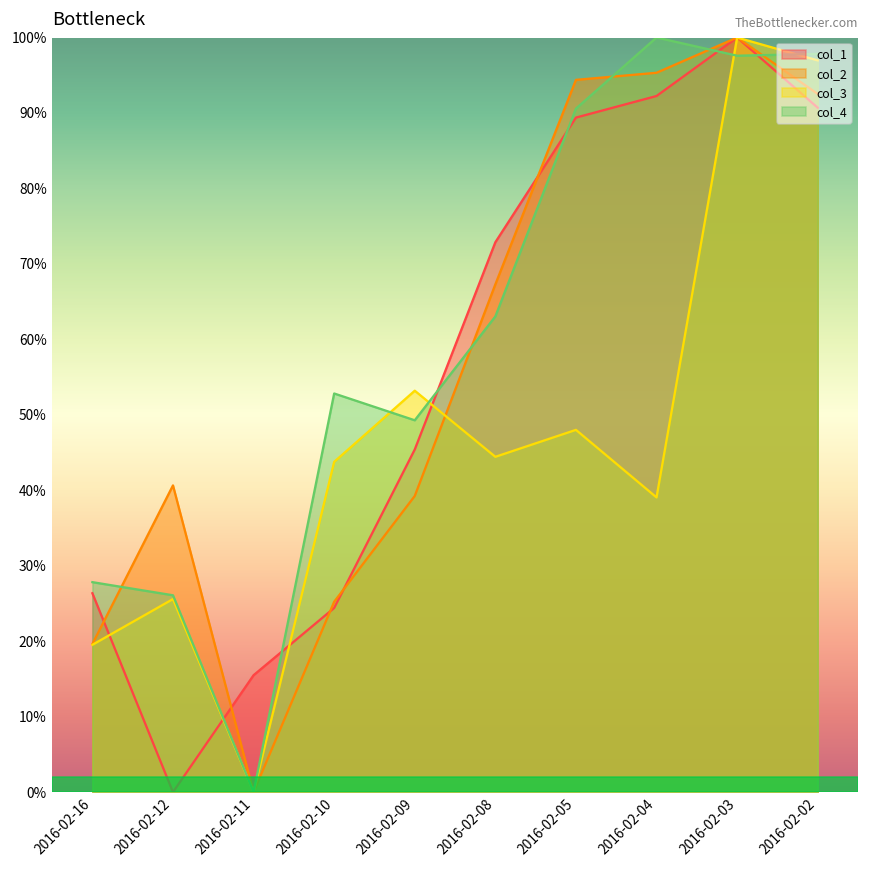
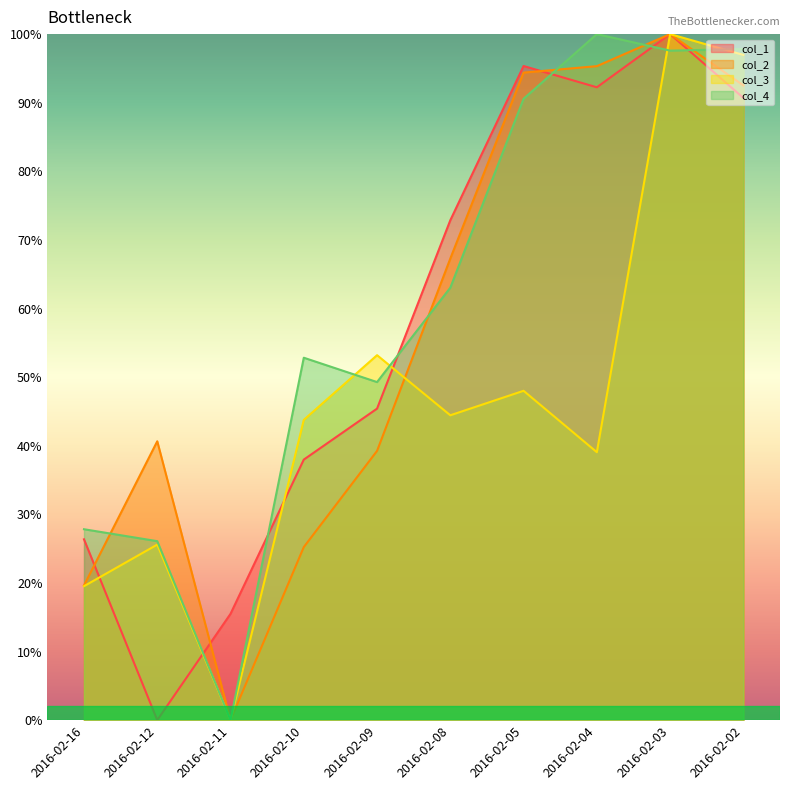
  {
    "col_1": {
      "2016-02-16": "26%",
      "2016-02-11": "16%",
-     "2016-02-10": "24%",
+     "2016-02-10": "38%",
      "2016-02-09": "45%",
      "2016-02-08": "73%",
-     "2016-02-05": "89%",
+     "2016-02-05": "95%",
      "2016-02-04": "92%"
    },
    "col_4": {
      "2016-02-16": "28%",
      "2016-02-12": "26%",
      "2016-02-10": "53%",
      "2016-02-09": "49%",
      "2016-02-08": "63%",
      "2016-02-05": "91%",
      "2016-02-04": "100%",
      "2016-02-03": "98%"
    }
  }
